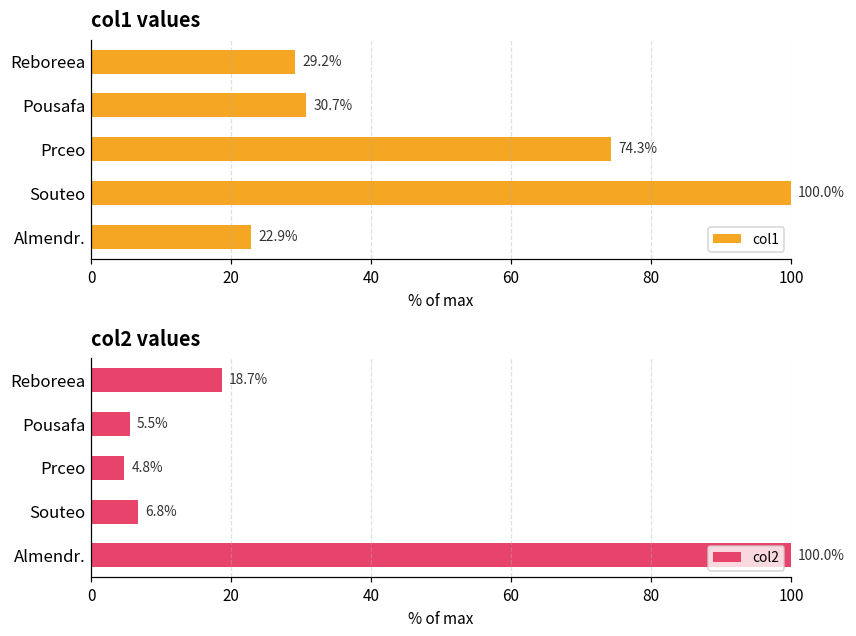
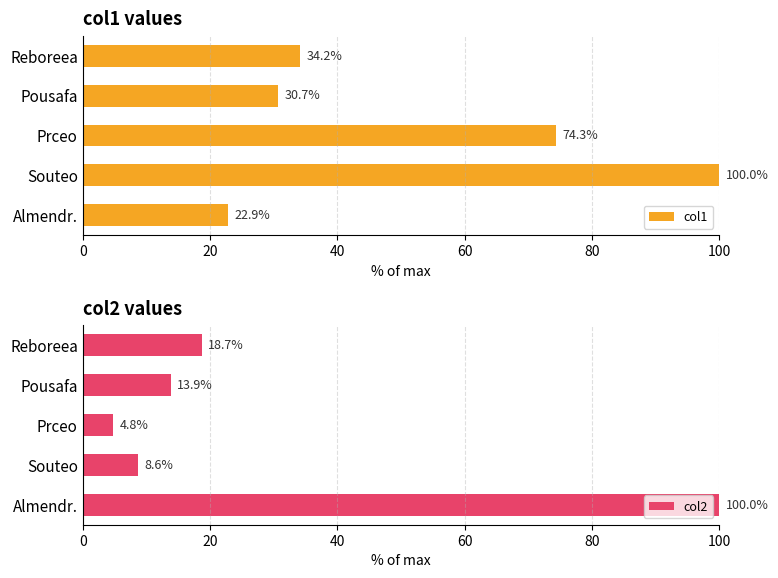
  {
    "col1 values": {
-     "Reboreea": "29.2%",
+     "Reboreea": "34.2%",
      "Pousafa": "30.7%",
      "Prceo": "74.3%",
      "Souteo": "100.0%",
      "Almendr.": "22.9%"
    },
    "col2 values": {
      "Reboreea": "18.7%",
-     "Pousafa": "5.5%",
+     "Pousafa": "13.9%",
      "Prceo": "4.8%",
-     "Souteo": "6.8%",
+     "Souteo": "8.6%",
      "Almendr.": "100.0%"
    }
  }
